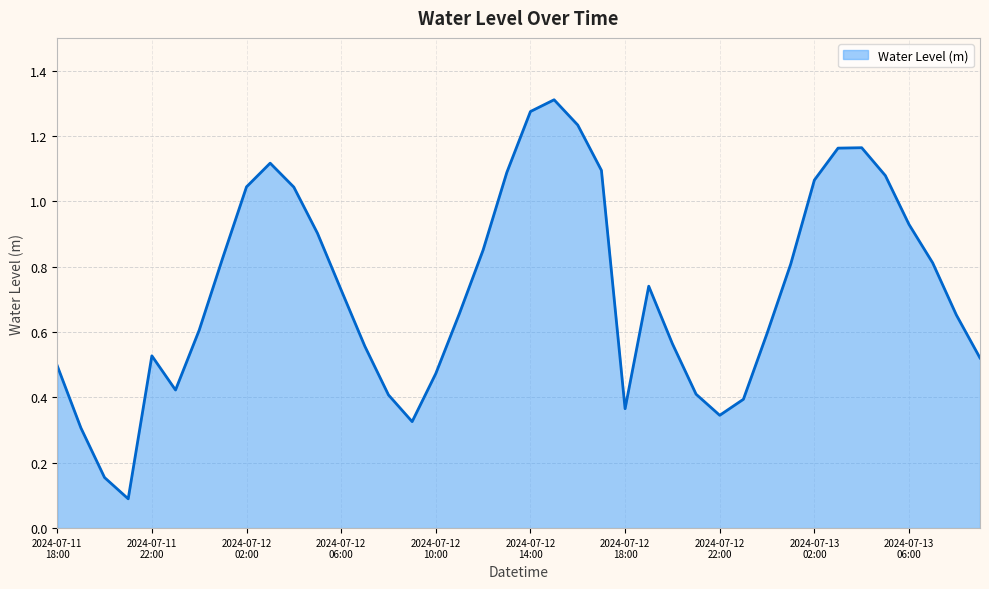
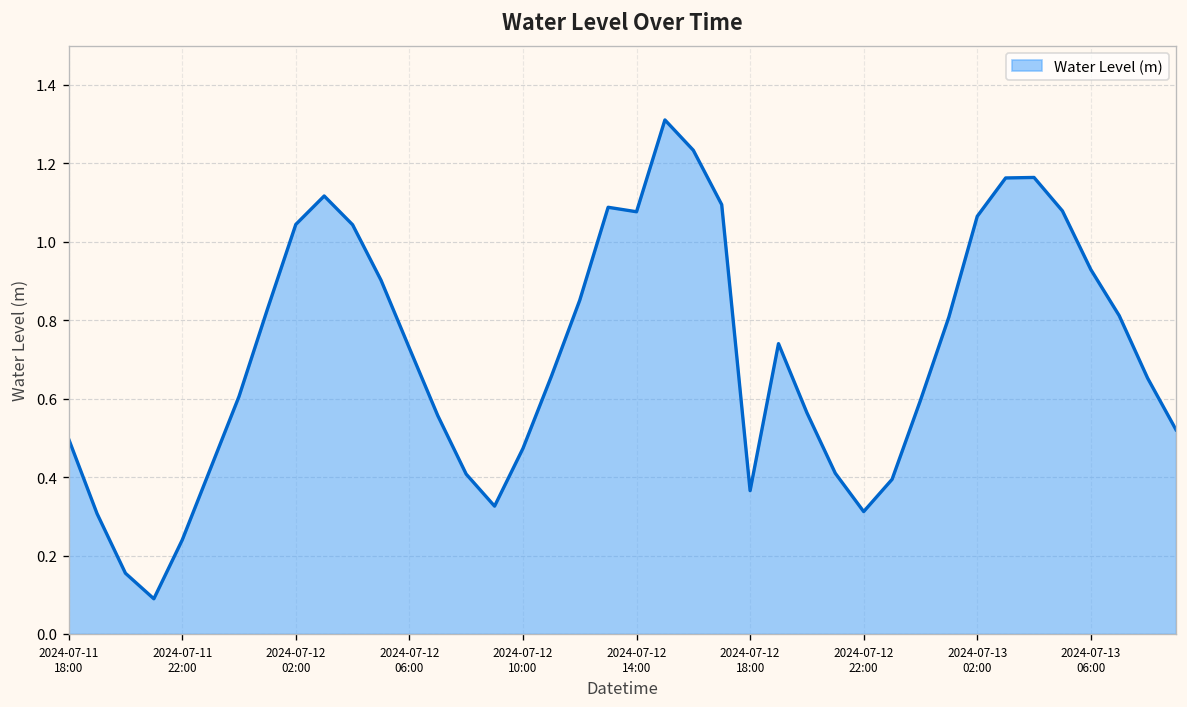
  {
    "2024-07-11 18:00": 0.50,
-   "2024-07-11 22:00": 0.53,
+   "2024-07-11 22:00": 0.24,
    "2024-07-12 02:00": 1.04,
    "2024-07-12 06:00": 0.73,
    "2024-07-12 10:00": 0.47,
-   "2024-07-12 14:00": 1.27,
+   "2024-07-12 14:00": 1.08,
    "2024-07-12 18:00": 0.37,
-   "2024-07-12 22:00": 0.35,
+   "2024-07-12 22:00": 0.31,
    "2024-07-13 02:00": 1.06,
    "2024-07-13 06:00": 0.93
  }
